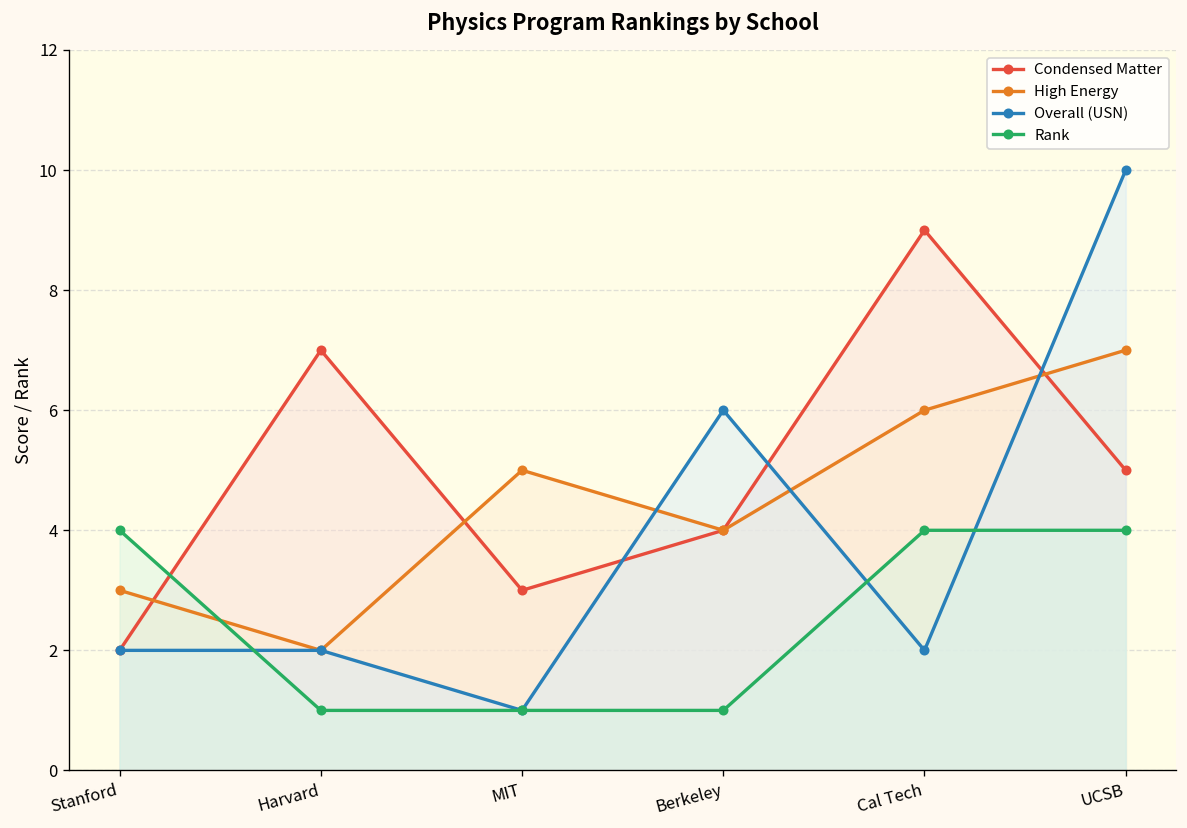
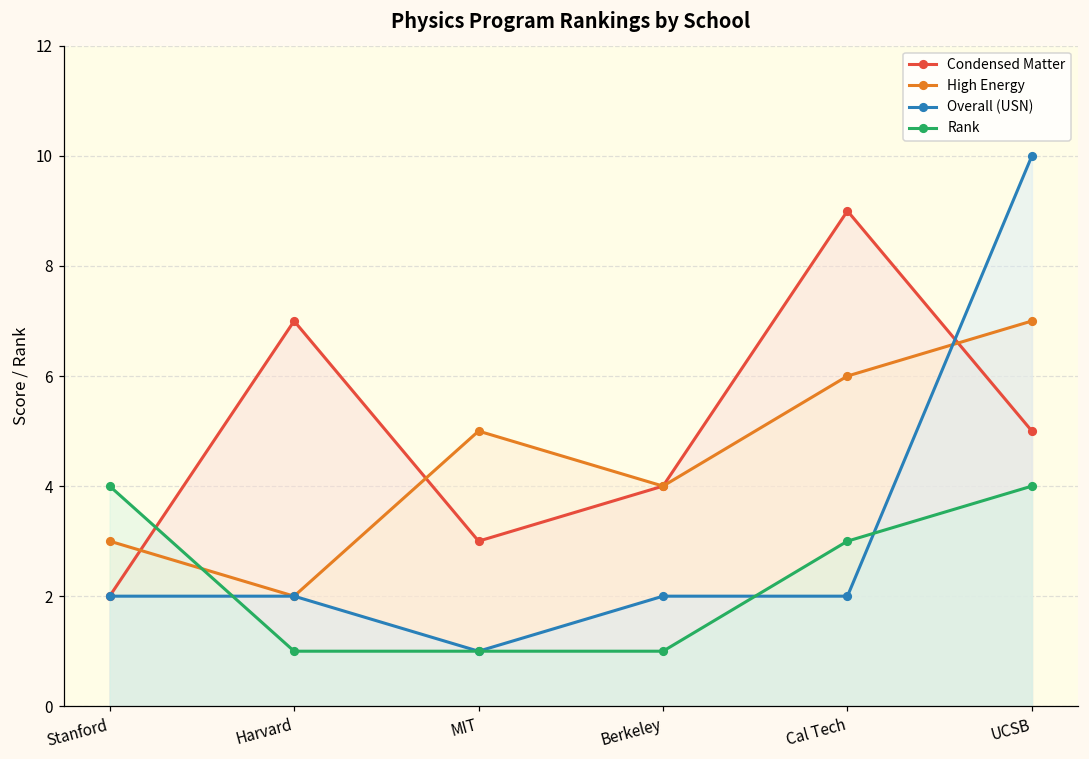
  {
    "Overall (USN)": {
-     "Berkeley": 6,
+     "Berkeley": 2,
      "Cal Tech": 2,
      "UCSB": 10
    },
    "Rank": {
      "Stanford": 4,
      "Harvard": 1,
      "Berkeley": 1,
-     "Cal Tech": 4,
+     "Cal Tech": 3,
      "UCSB": 4
    }
  }
